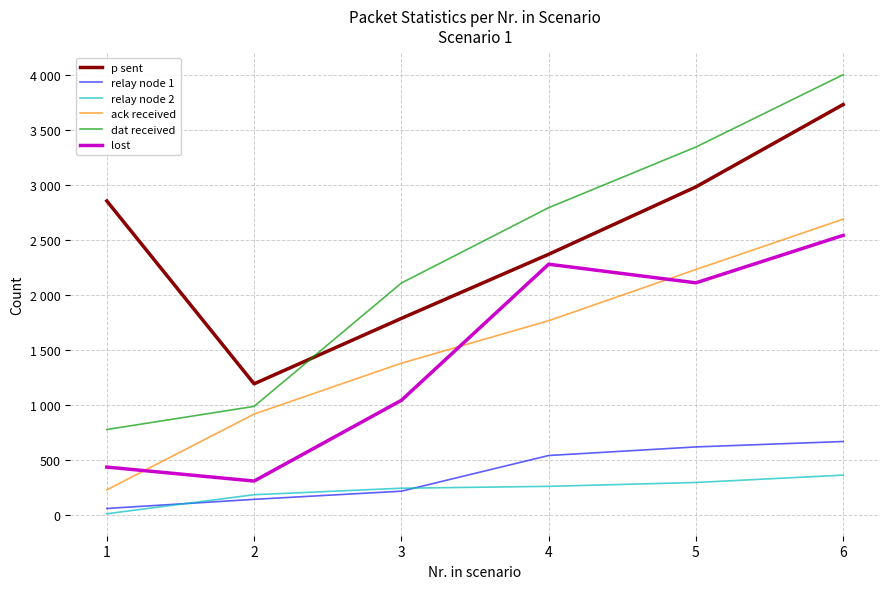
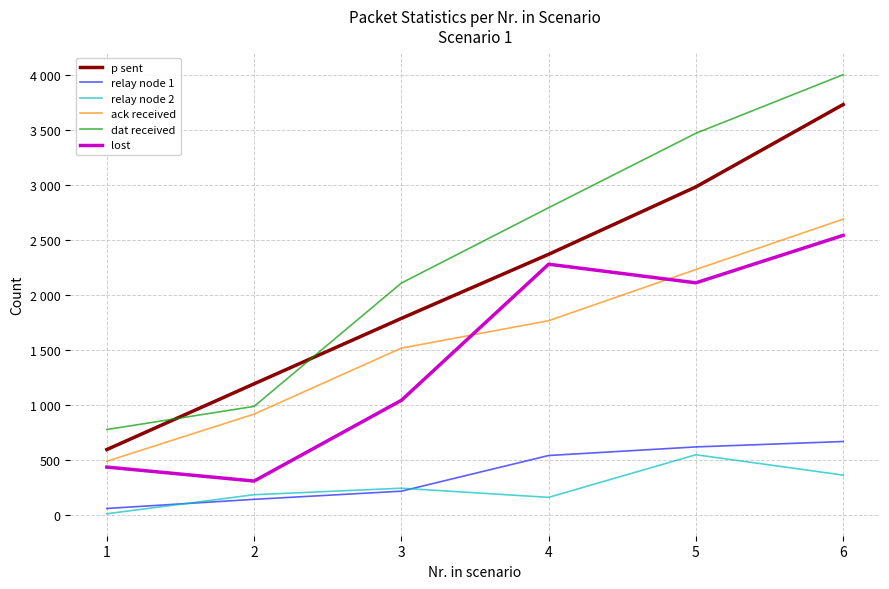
  {
    "p sent": {
-     "1": 2850,
+     "1": 600,
      "2": 1190,
      "3": 1790,
      "4": 2370,
      "5": 2980,
      "6": 3730
    },
    "relay node 1": {
      "1": 60,
      "2": 140,
      "3": 220,
      "4": 540,
      "5": 620,
      "6": 670
    },
    "relay node 2": {
      "1": 10,
      "2": 190,
      "3": 240,
-     "4": 260,
-     "5": 300,
+     "4": 160,
+     "5": 550,
      "6": 360
    },
    "ack received": {
-     "1": 230,
+     "1": 490,
      "2": 920,
-     "3": 1380,
+     "3": 1520,
      "4": 1770,
      "5": 2230,
      "6": 2690
    },
    "dat received": {
      "1": 780,
      "2": 990,
      "3": 2110,
      "4": 2790,
-     "5": 3340,
+     "5": 3470,
      "6": 4000
    },
    "lost": {
      "1": 440,
      "2": 310,
      "3": 1040,
      "4": 2280,
      "5": 2110,
      "6": 2540
    }
  }
